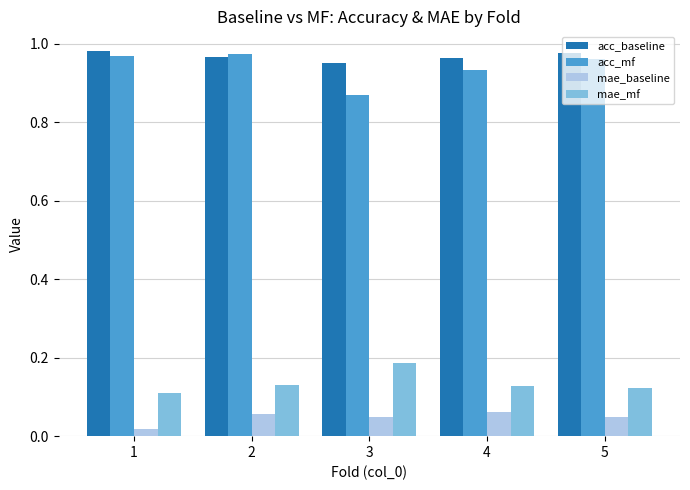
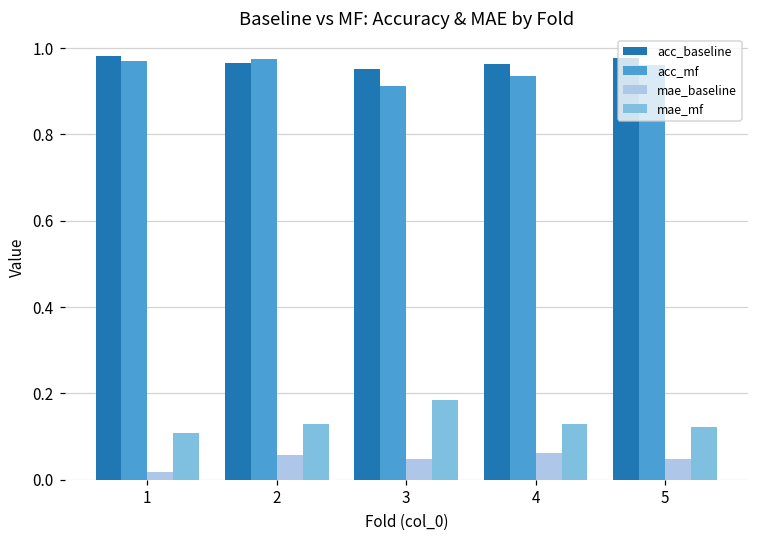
  {
    "acc_baseline": {
      "1": 0.98,
      "2": 0.96,
      "3": 0.95,
      "4": 0.96
    },
    "acc_mf": {
      "1": 0.97,
      "2": 0.97,
-     "3": 0.87,
+     "3": 0.91,
      "4": 0.93
    }
  }
